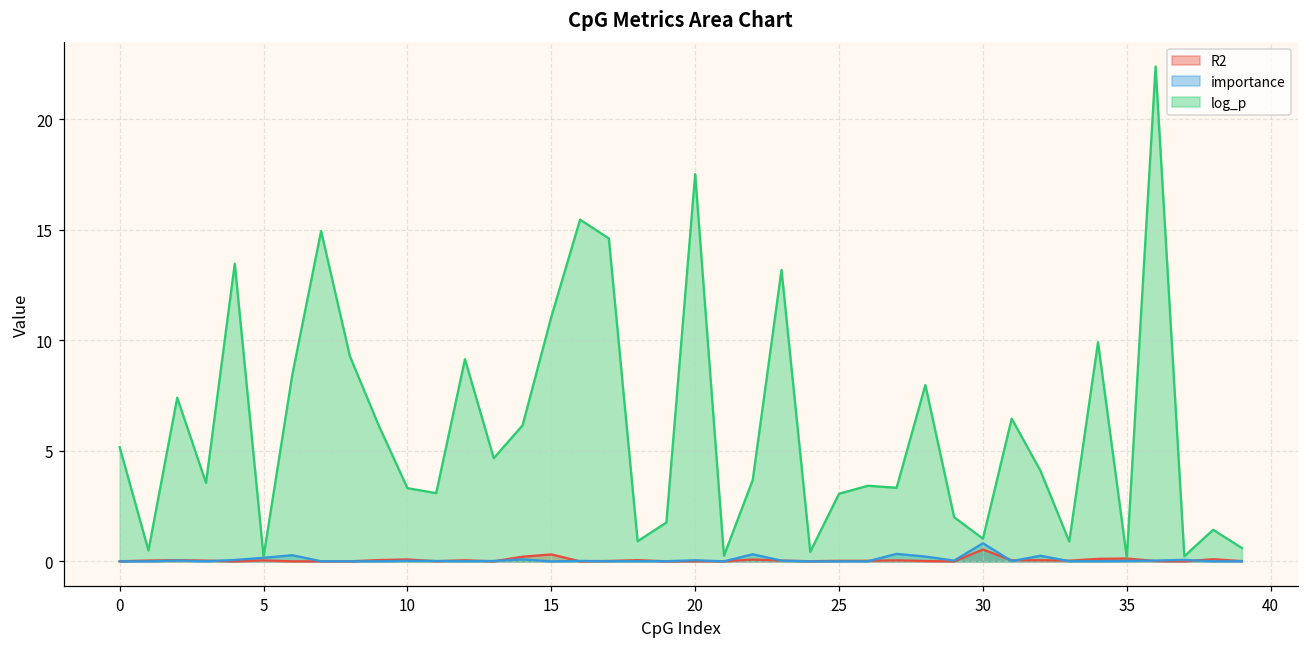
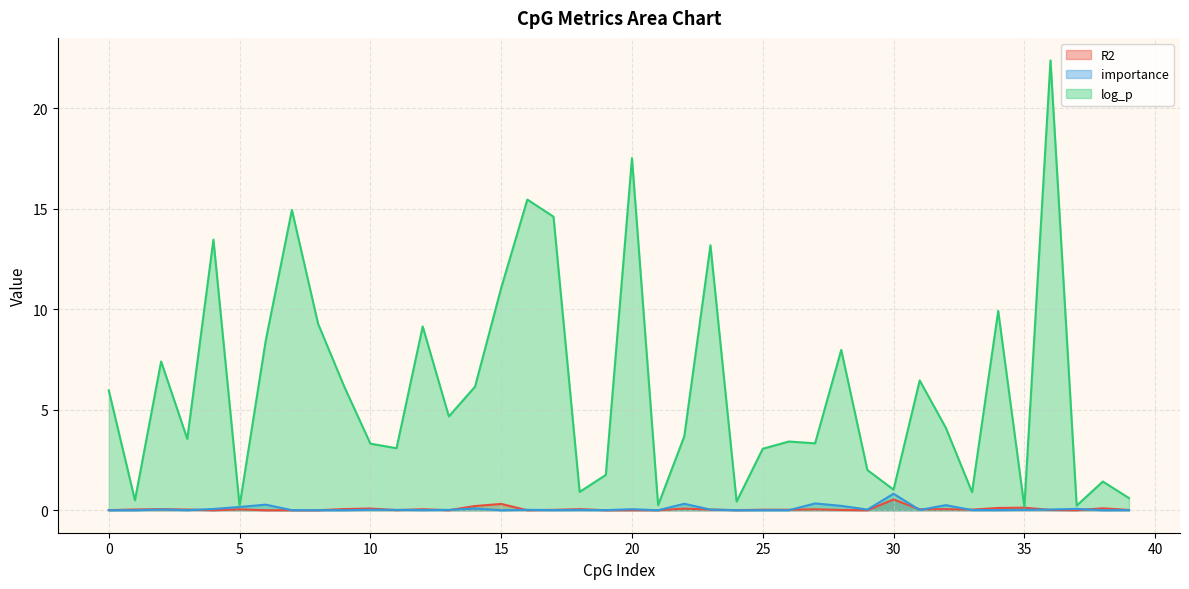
  {
    "R2": {
      "15": 0.3,
      "30": 0.5
    },
    "importance": {
      "15": 0.0,
      "30": 0.8
    },
    "log_p": {
-     "0": 5.2,
+     "0": 6.0,
      "10": 3.3,
      "15": 11.1,
      "20": 17.5,
      "25": 3.1,
      "30": 1.0
    }
  }
